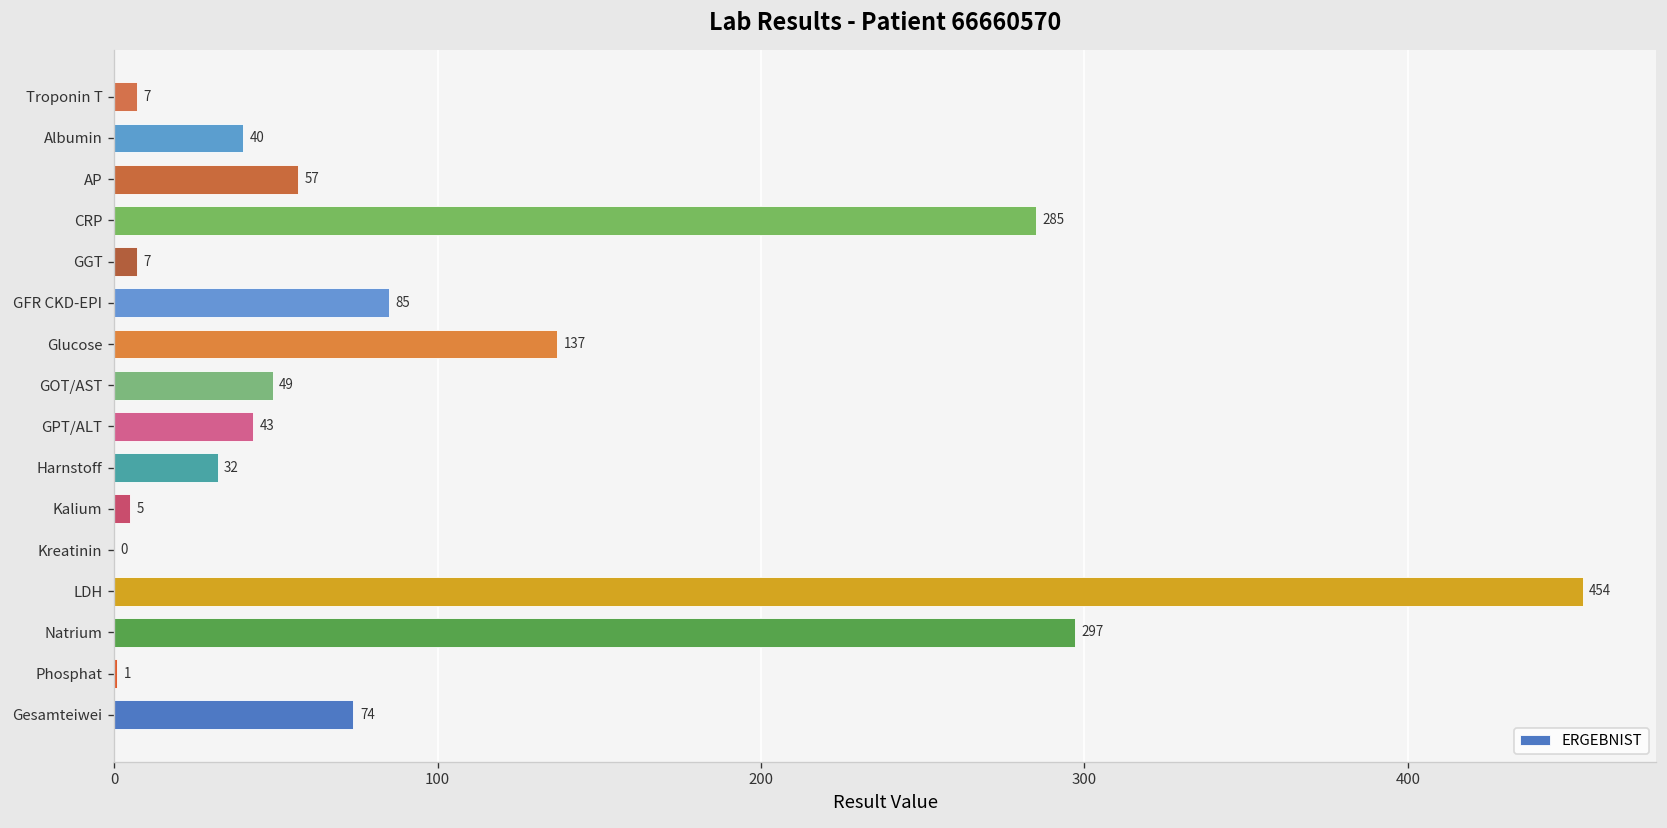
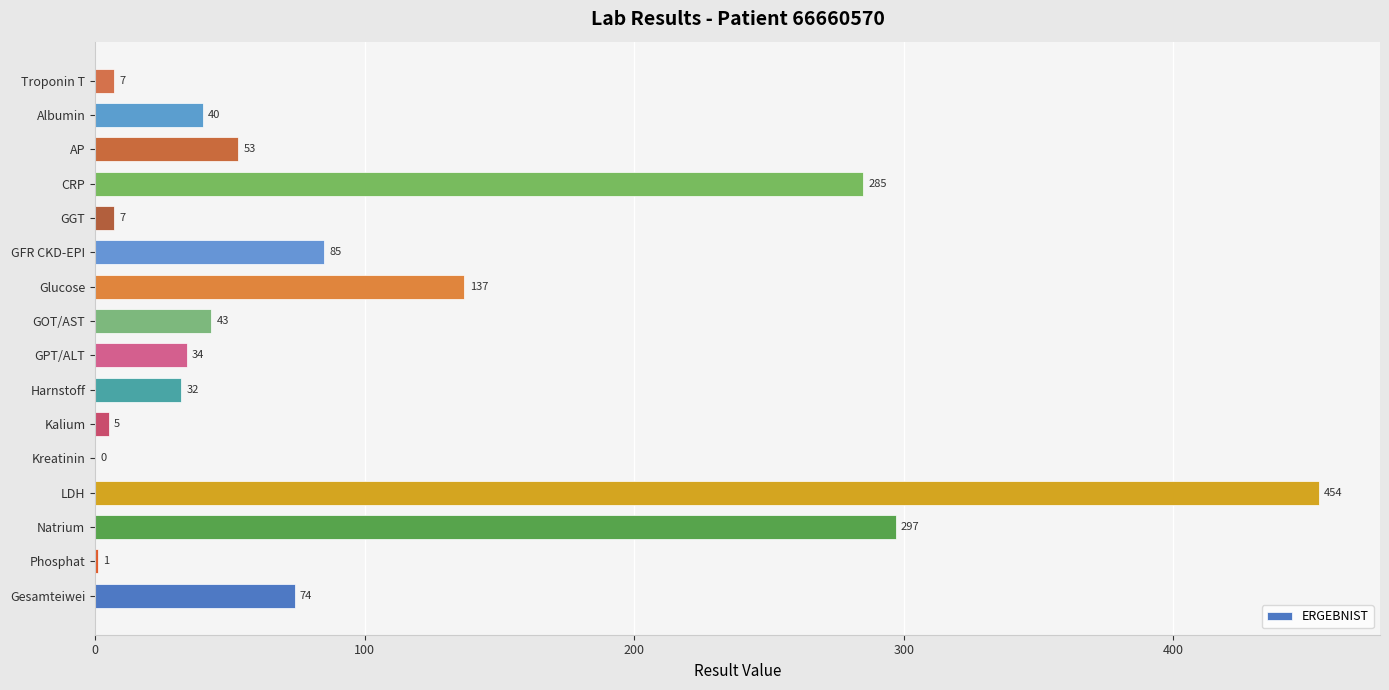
  {
    "Troponin T": 7,
    "Albumin": 40,
-   "AP": 57,
+   "AP": 53,
    "CRP": 285,
    "GGT": 7,
    "GFR CKD-EPI": 85,
    "Glucose": 137,
-   "GOT/AST": 49,
-   "GPT/ALT": 43,
+   "GOT/AST": 43,
+   "GPT/ALT": 34,
    "Harnstoff": 32,
    "Kalium": 5,
    "Kreatinin": 0,
    "LDH": 454,
    "Natrium": 297,
    "Phosphat": 1,
    "Gesamteiwei": 74
  }
